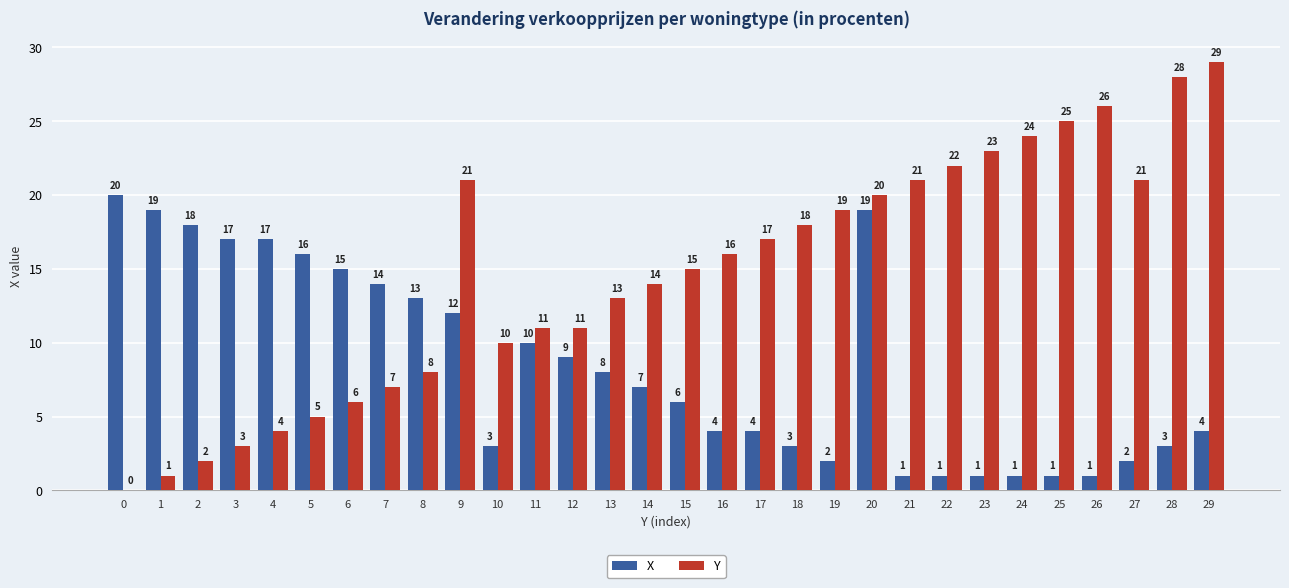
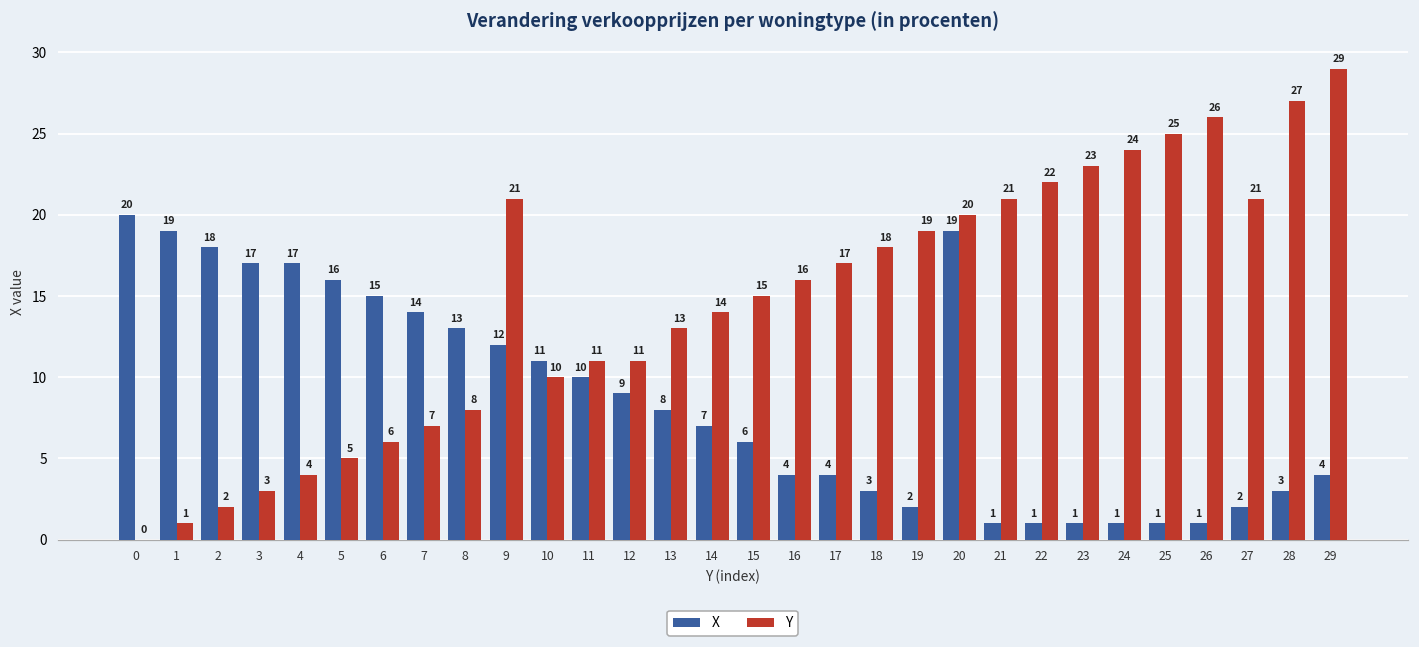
  {
    "X": {
      "0": 20,
      "1": 19,
      "2": 18,
      "3": 17,
      "4": 17,
      "5": 16,
      "6": 15,
      "7": 14,
      "8": 13,
      "9": 12,
-     "10": 3,
+     "10": 11,
      "11": 10,
      "12": 9,
      "13": 8,
      "14": 7,
      "15": 6,
      "16": 4,
      "17": 4,
      "18": 3,
      "19": 2,
      "20": 19,
      "21": 1,
      "22": 1,
      "23": 1,
      "24": 1,
      "25": 1,
      "26": 1,
      "27": 2,
      "28": 3,
      "29": 4
    },
    "Y": {
      "0": 0,
      "1": 1,
      "2": 2,
      "3": 3,
      "4": 4,
      "5": 5,
      "6": 6,
      "7": 7,
      "8": 8,
      "9": 21,
      "10": 10,
      "11": 11,
      "12": 11,
      "13": 13,
      "14": 14,
      "15": 15,
      "16": 16,
      "17": 17,
      "18": 18,
      "19": 19,
      "20": 20,
      "21": 21,
      "22": 22,
      "23": 23,
      "24": 24,
      "25": 25,
      "26": 26,
      "27": 21,
-     "28": 28,
+     "28": 27,
      "29": 29
    }
  }
